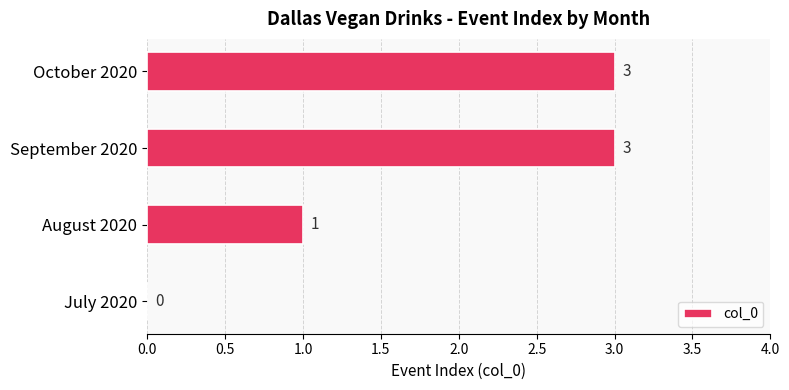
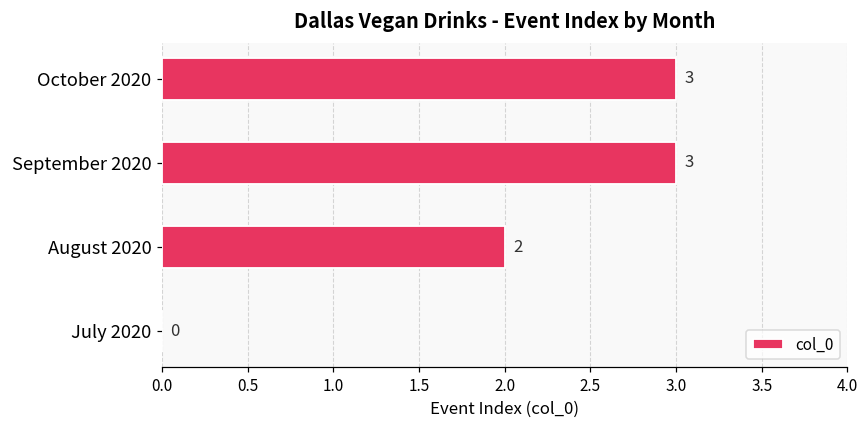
  {
    "October 2020": 3,
    "September 2020": 3,
-   "August 2020": 1,
+   "August 2020": 2,
    "July 2020": 0
  }
